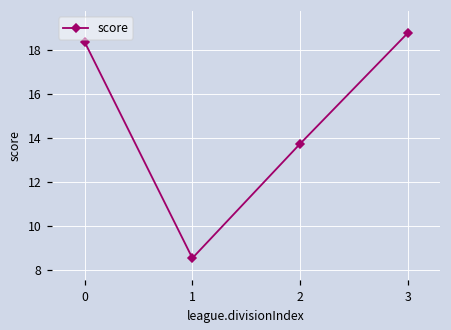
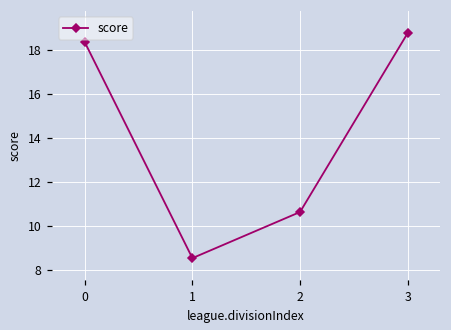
  {
    "0": 18.3,
    "1": 8.6,
-   "2": 13.7,
+   "2": 10.6,
    "3": 18.8
  }
